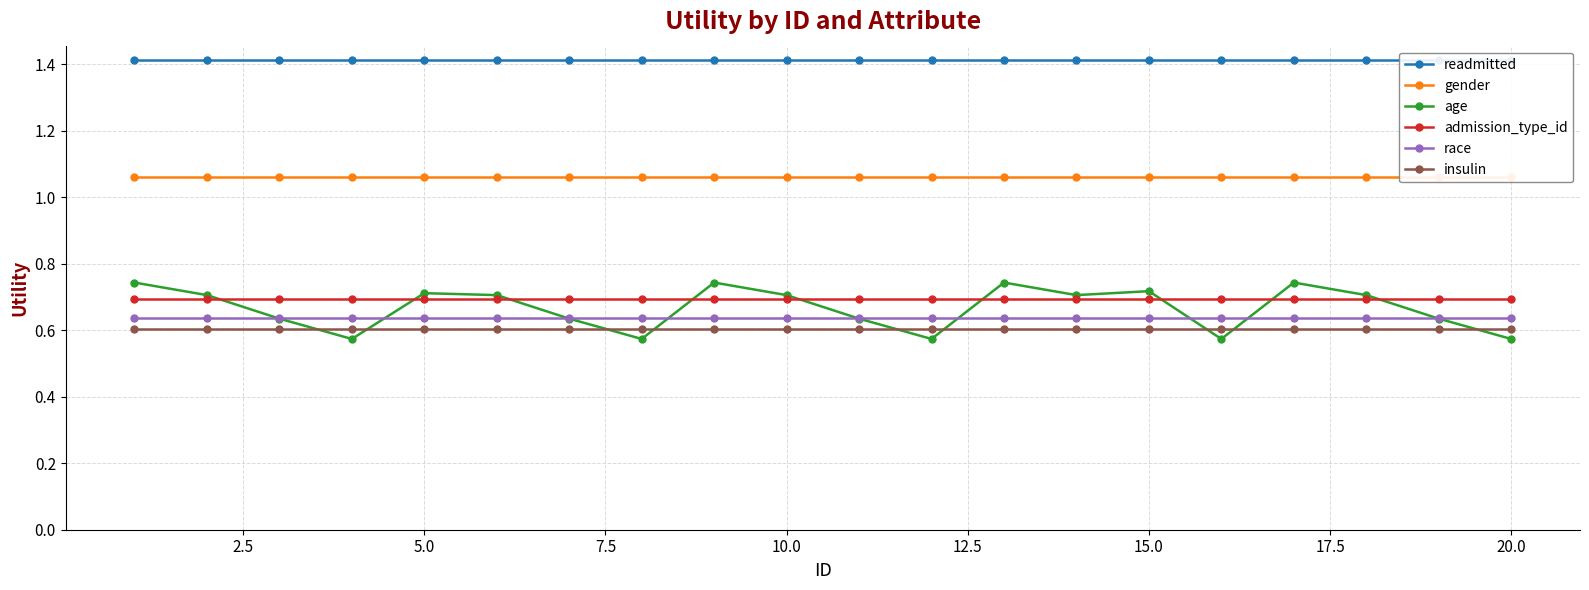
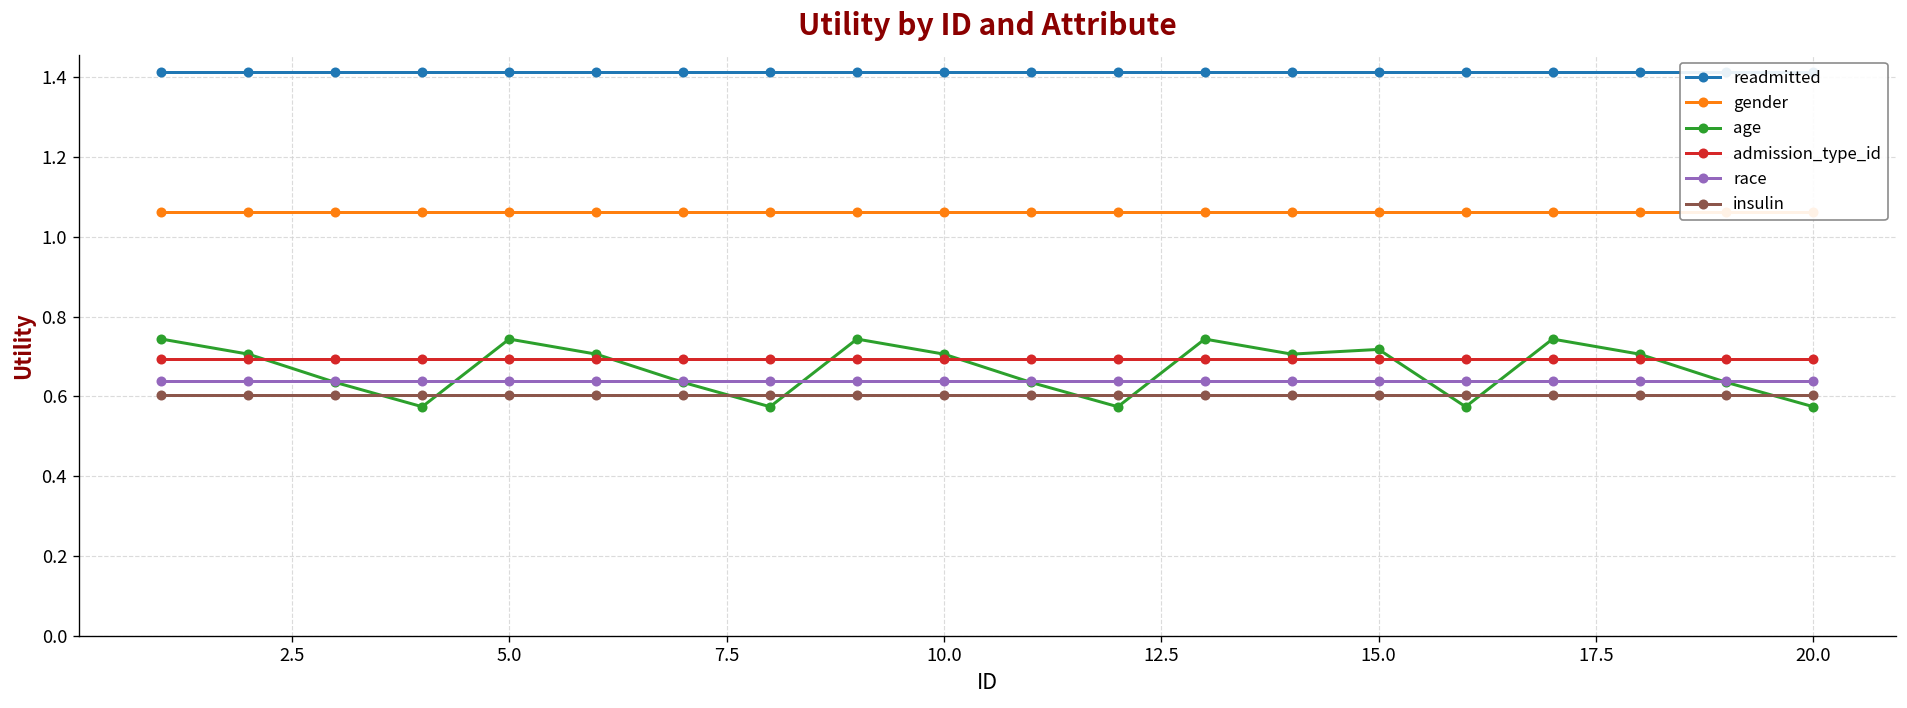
  {
    "readmitted": {
      "5.0": 1.41,
      "10.0": 1.41,
      "15.0": 1.41
    },
    "gender": {
      "5.0": 1.06,
      "10.0": 1.06,
      "15.0": 1.06
    },
    "age": {
-     "5.0": 0.71,
+     "5.0": 0.74,
      "10.0": 0.71,
      "15.0": 0.72,
      "20.0": 0.57
    },
    "admission_type_id": {
      "5.0": 0.69,
      "10.0": 0.69,
      "15.0": 0.69,
      "20.0": 0.69
    },
    "race": {
      "5.0": 0.64,
      "10.0": 0.64,
      "15.0": 0.64,
      "20.0": 0.64
    },
    "insulin": {
      "5.0": 0.60,
      "10.0": 0.60,
      "15.0": 0.60,
      "20.0": 0.60
    }
  }
